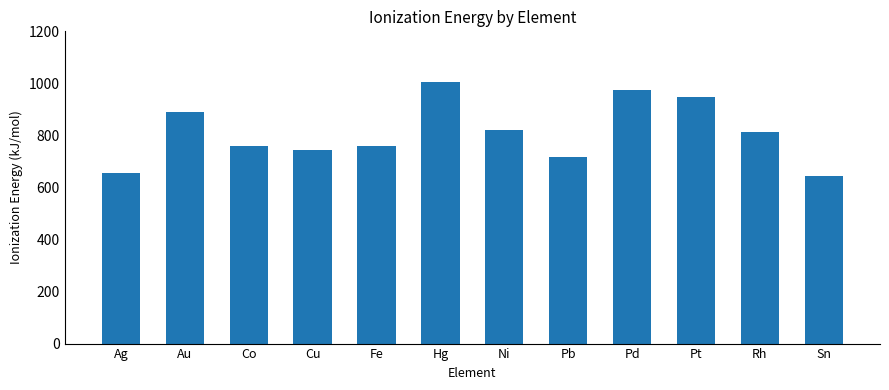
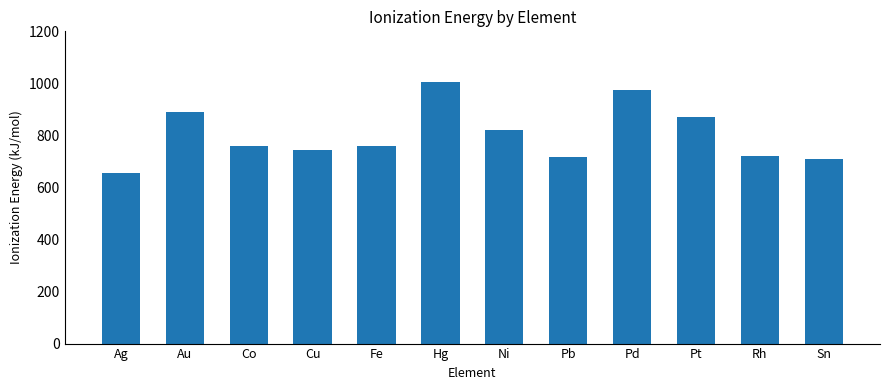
  {
    "Ag": 660,
    "Au": 890,
    "Co": 760,
    "Cu": 750,
    "Fe": 760,
    "Hg": 1010,
    "Ni": 820,
    "Pb": 720,
    "Pd": 980,
-   "Pt": 950,
-   "Rh": 820,
-   "Sn": 640
+   "Pt": 870,
+   "Rh": 720,
+   "Sn": 710
  }
